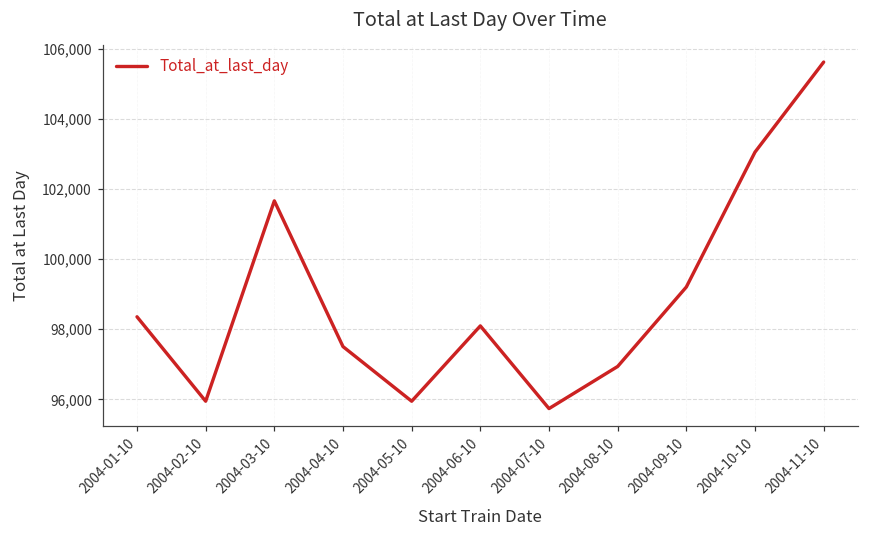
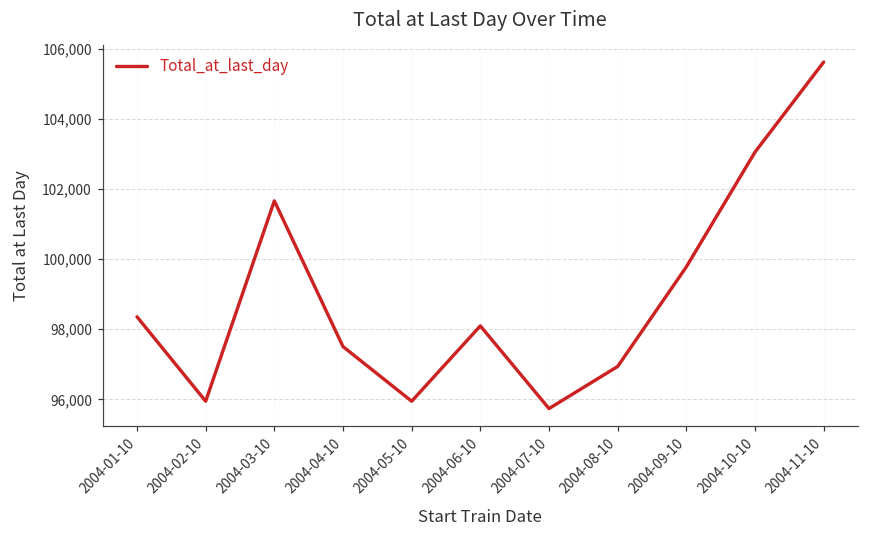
  {
    "2004-01-10": "98,400",
    "2004-02-10": "95,900",
    "2004-03-10": "101,700",
    "2004-04-10": "97,500",
    "2004-05-10": "95,900",
    "2004-06-10": "98,100",
    "2004-07-10": "95,700",
    "2004-08-10": "96,900",
-   "2004-09-10": "99,200",
+   "2004-09-10": "99,800",
    "2004-10-10": "103,100",
    "2004-11-10": "105,600"
  }
